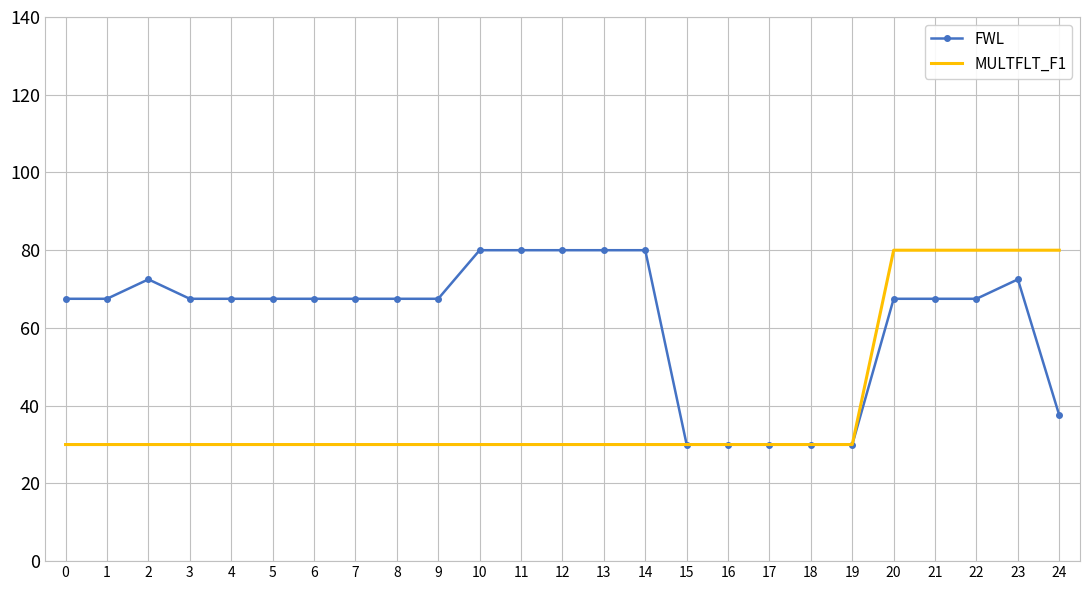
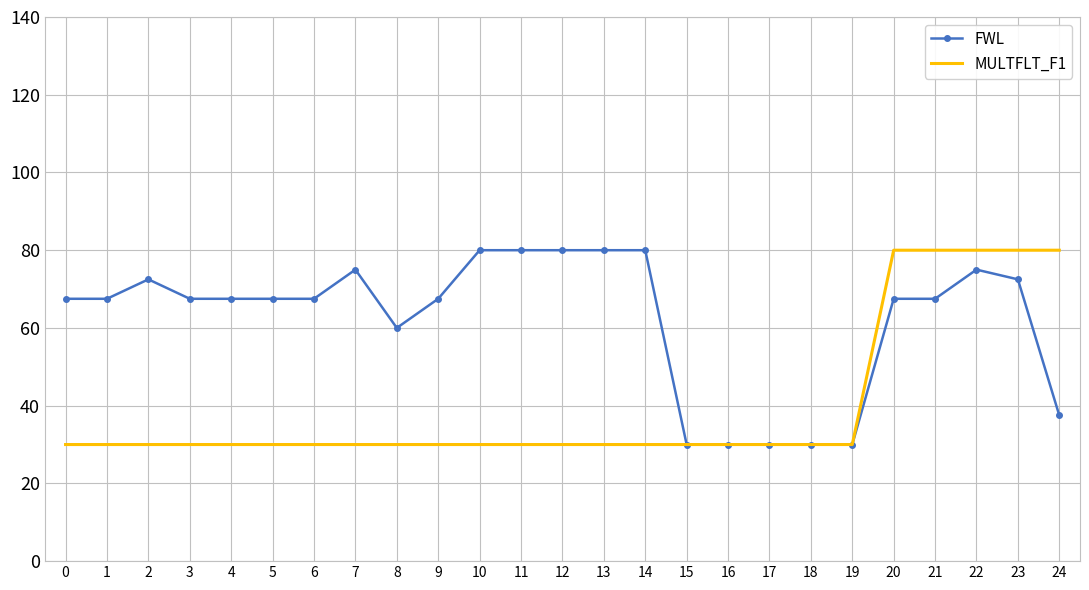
  {
    "FWL": {
      "0": 68,
      "1": 68,
      "2": 73,
      "3": 68,
      "4": 68,
      "5": 68,
      "6": 68,
-     "7": 68,
-     "8": 68,
+     "7": 75,
+     "8": 60,
      "9": 68,
      "10": 80,
      "11": 80,
      "12": 80,
      "13": 80,
      "14": 80,
      "20": 68,
      "21": 68,
-     "22": 68,
+     "22": 75,
      "23": 73,
      "24": 38
    },
    "MULTFLT_F1": {
      "0": 30,
      "1": 30,
      "2": 30,
      "3": 30,
      "4": 30,
      "5": 30,
      "6": 30,
      "7": 30,
      "8": 30,
      "9": 30,
      "10": 30,
      "11": 30,
      "12": 30,
      "13": 30,
      "14": 30,
      "20": 80,
      "21": 80,
      "22": 80,
      "23": 80,
      "24": 80
    }
  }
